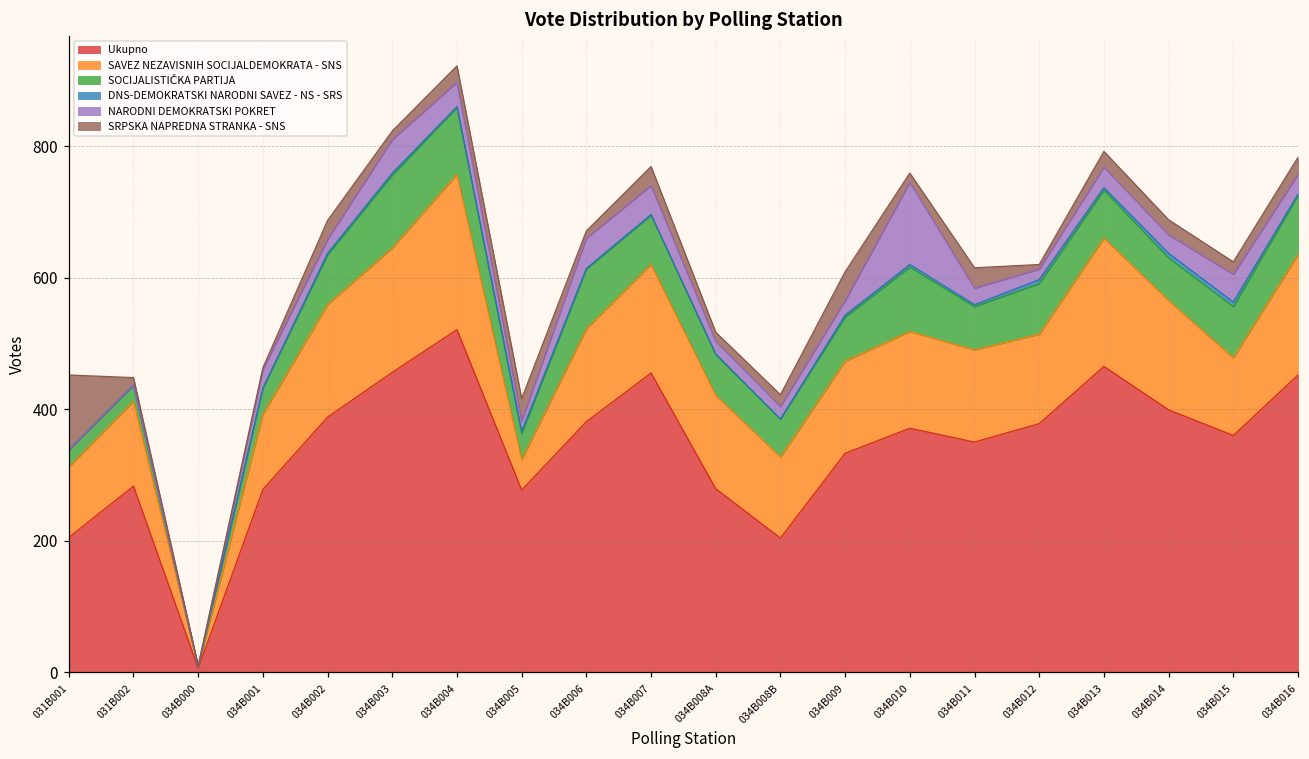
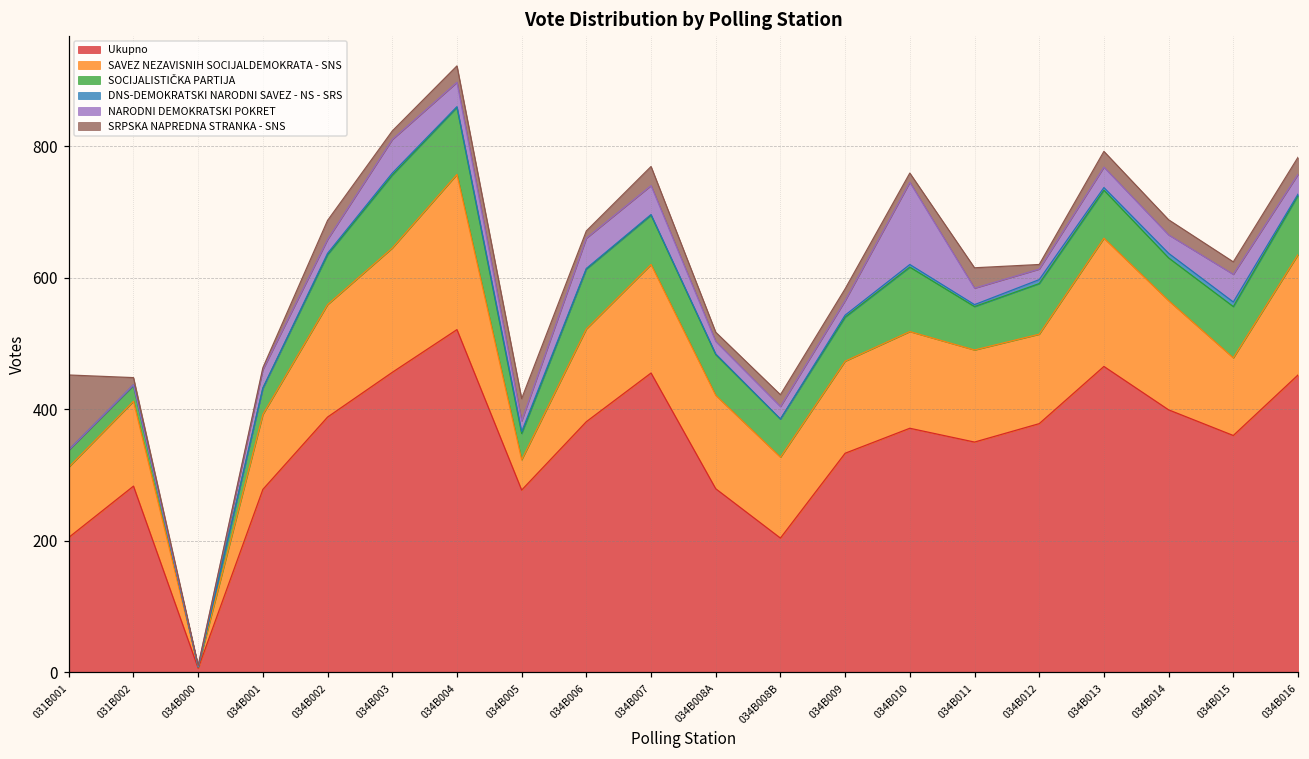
  {
    "Ukupno": {
      "031B001": 210,
      "031B002": 280,
      "034B001": 280,
      "034B002": 390,
      "034B003": 460,
      "034B004": 520,
      "034B005": 280,
      "034B006": 380,
      "034B007": 460,
      "034B008A": 280,
      "034B008B": 200,
      "034B009": 330,
      "034B010": 370,
      "034B011": 350,
      "034B012": 380,
      "034B013": 470,
      "034B014": 400,
      "034B015": 360,
      "034B016": 450
    },
    "SAVEZ NEZAVISNIH SOCIJALDEMOKRATA - SNS": {
      "031B001": 110,
      "031B002": 130,
      "034B001": 110,
      "034B002": 170,
      "034B003": 190,
      "034B004": 240,
      "034B005": 50,
      "034B006": 140,
      "034B007": 170,
      "034B008A": 140,
      "034B008B": 120,
      "034B009": 140,
      "034B010": 150,
      "034B011": 140,
      "034B012": 140,
      "034B013": 200,
      "034B014": 170,
      "034B015": 120,
      "034B016": 180
    },
    "SOCIJALISTIČKA PARTIJA": {
      "034B012": 80,
      "034B014": 70,
      "034B015": 80
    },
    "DNS-DEMOKRATSKI NARODNI SAVEZ - NS - SRS": {
      "034B012": 10,
      "034B014": 10,
      "034B015": 10
    },
    "NARODNI DEMOKRATSKI POKRET": {
      "034B002": 20,
      "034B003": 50,
      "034B004": 40,
      "034B005": 20,
      "034B006": 50,
      "034B007": 40,
      "034B008A": 20,
      "034B008B": 20,
      "034B009": 20,
      "034B010": 130,
      "034B011": 30,
      "034B012": 20,
      "034B013": 30,
      "034B014": 30,
      "034B015": 40,
      "034B016": 30
    },
    "SRPSKA NAPREDNA STRANKA - SNS": {
      "031B001": 110,
      "031B002": 10,
      "034B002": 30,
      "034B003": 10,
      "034B004": 30,
      "034B005": 30,
      "034B006": 10,
      "034B007": 30,
      "034B008A": 10,
      "034B008B": 20,
-     "034B009": 40,
+     "034B009": 20,
      "034B010": 10,
      "034B011": 30,
      "034B012": 10,
      "034B013": 20,
      "034B014": 20,
      "034B015": 20,
      "034B016": 30
    }
  }
